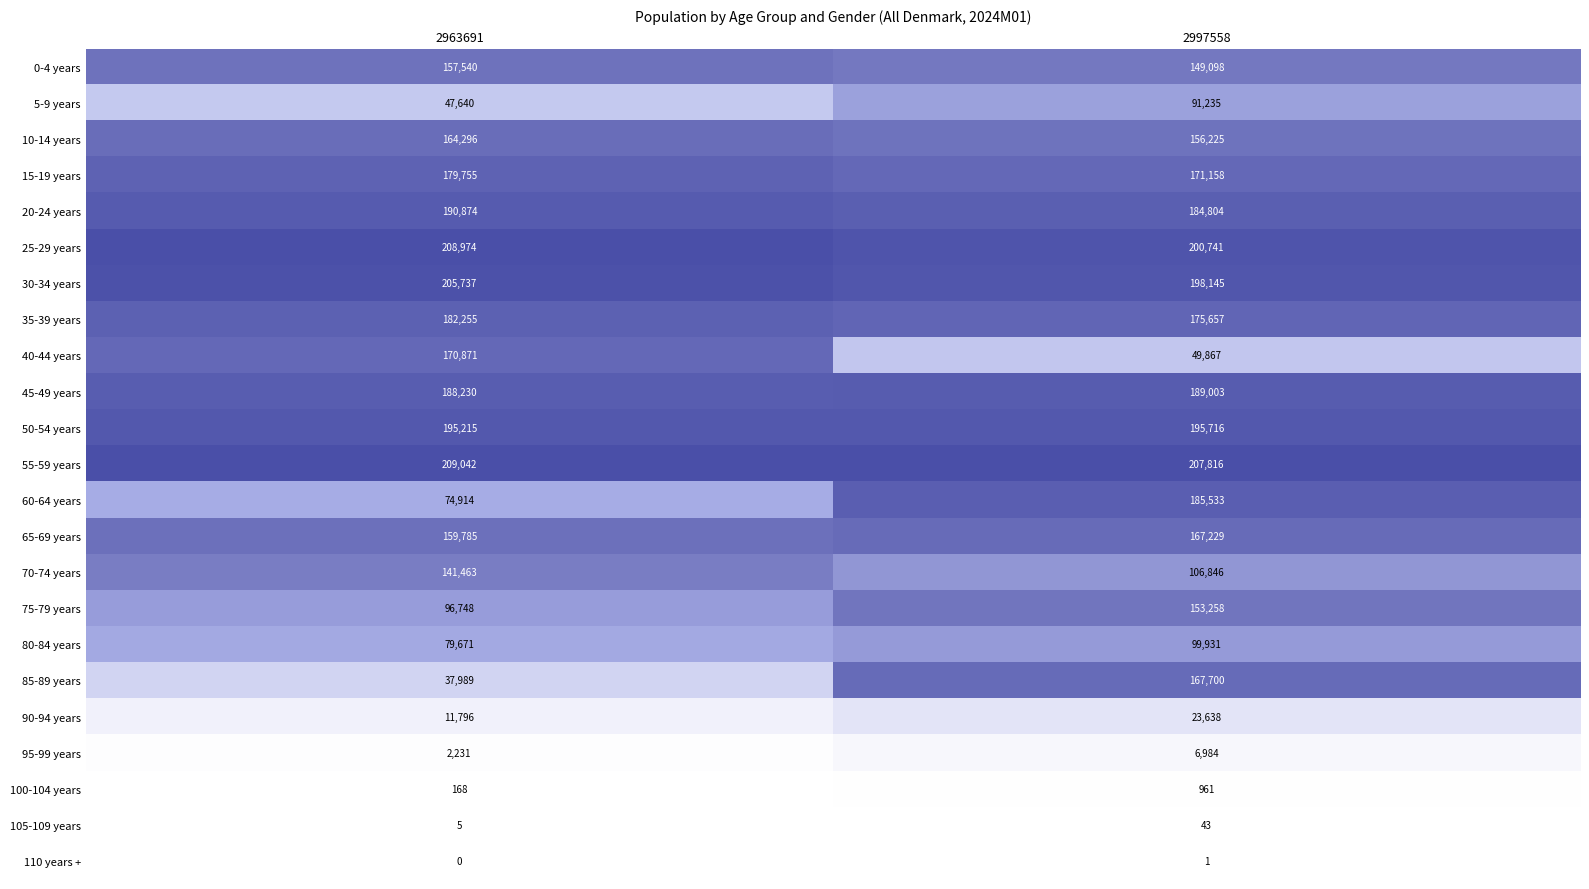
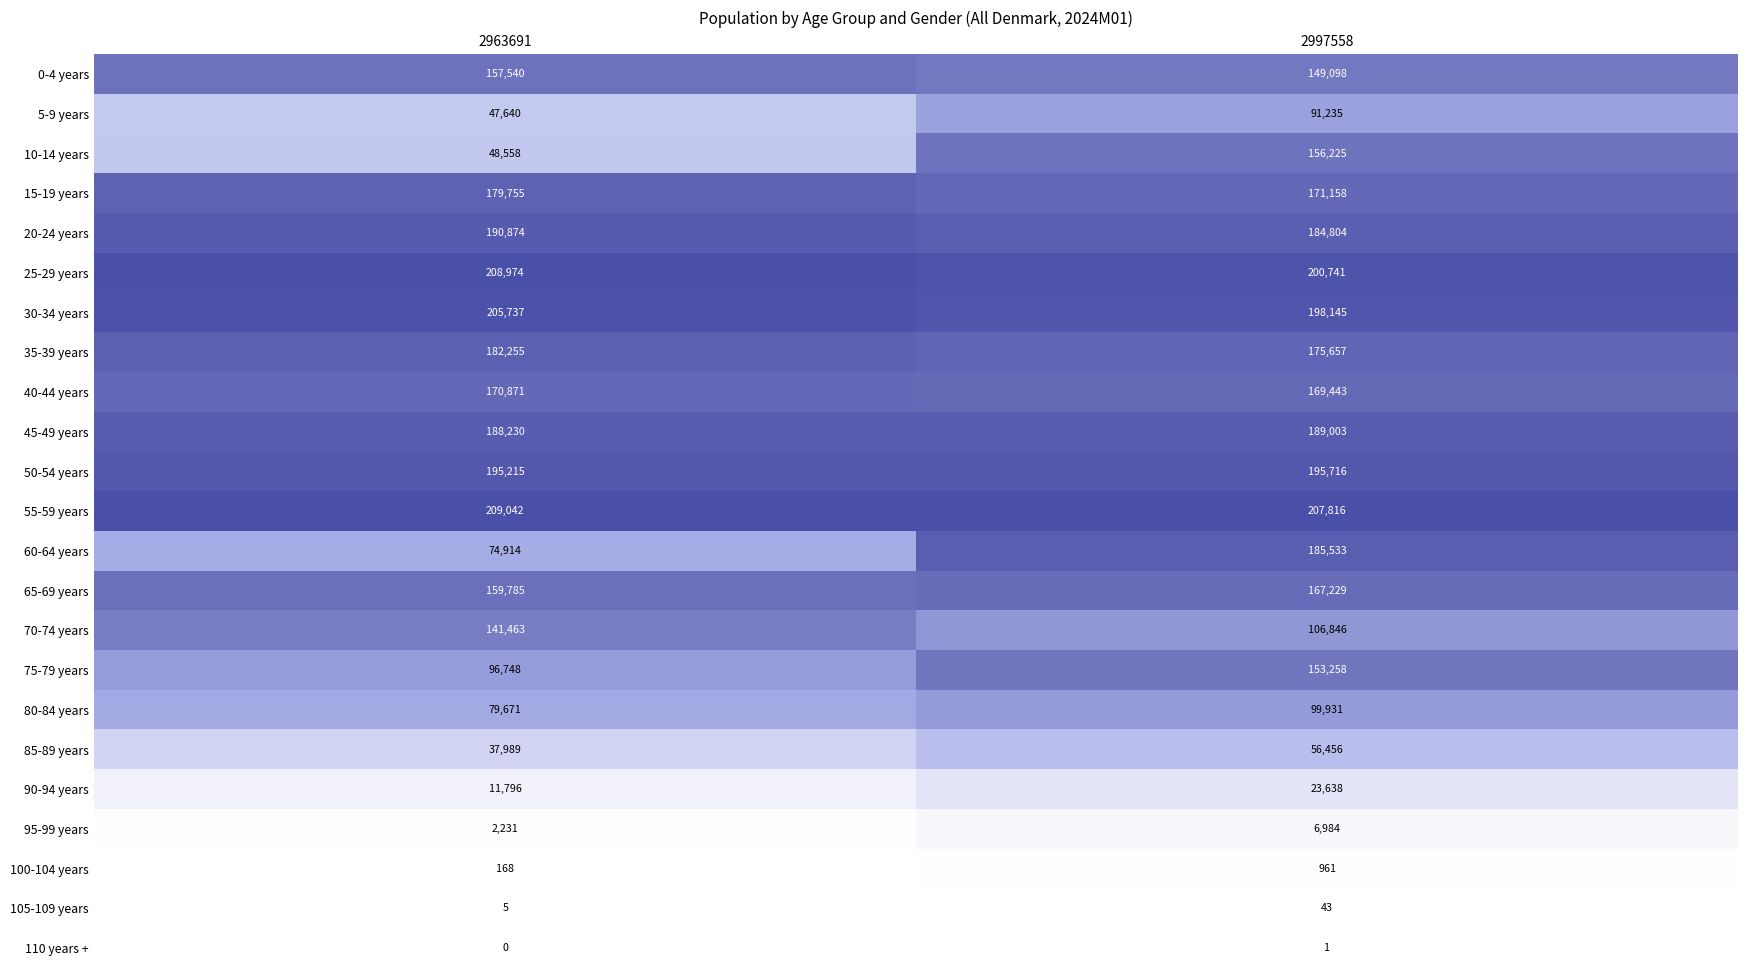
  {
    "0-4 years": {
      "2963691": "157,540",
      "2997558": "149,098"
    },
    "5-9 years": {
      "2963691": "47,640",
      "2997558": "91,235"
    },
    "10-14 years": {
-     "2963691": "164,296",
+     "2963691": "48,558",
      "2997558": "156,225"
    },
    "15-19 years": {
      "2963691": "179,755",
      "2997558": "171,158"
    },
    "20-24 years": {
      "2963691": "190,874",
      "2997558": "184,804"
    },
    "25-29 years": {
      "2963691": "208,974",
      "2997558": "200,741"
    },
    "30-34 years": {
      "2963691": "205,737",
      "2997558": "198,145"
    },
    "35-39 years": {
      "2963691": "182,255",
      "2997558": "175,657"
    },
    "40-44 years": {
      "2963691": "170,871",
-     "2997558": "49,867"
+     "2997558": "169,443"
    },
    "45-49 years": {
      "2963691": "188,230",
      "2997558": "189,003"
    },
    "50-54 years": {
      "2963691": "195,215",
      "2997558": "195,716"
    },
    "55-59 years": {
      "2963691": "209,042",
      "2997558": "207,816"
    },
    "60-64 years": {
      "2963691": "74,914",
      "2997558": "185,533"
    },
    "65-69 years": {
      "2963691": "159,785",
      "2997558": "167,229"
    },
    "70-74 years": {
      "2963691": "141,463",
      "2997558": "106,846"
    },
    "75-79 years": {
      "2963691": "96,748",
      "2997558": "153,258"
    },
    "80-84 years": {
      "2963691": "79,671",
      "2997558": "99,931"
    },
    "85-89 years": {
      "2963691": "37,989",
-     "2997558": "167,700"
+     "2997558": "56,456"
    },
    "90-94 years": {
      "2963691": "11,796",
      "2997558": "23,638"
    },
    "95-99 years": {
      "2963691": "2,231",
      "2997558": "6,984"
    },
    "100-104 years": {
      "2963691": "168",
      "2997558": "961"
    },
    "105-109 years": {
      "2963691": "5",
      "2997558": "43"
    },
    "110 years +": {
      "2963691": "0",
      "2997558": "1"
    }
  }
